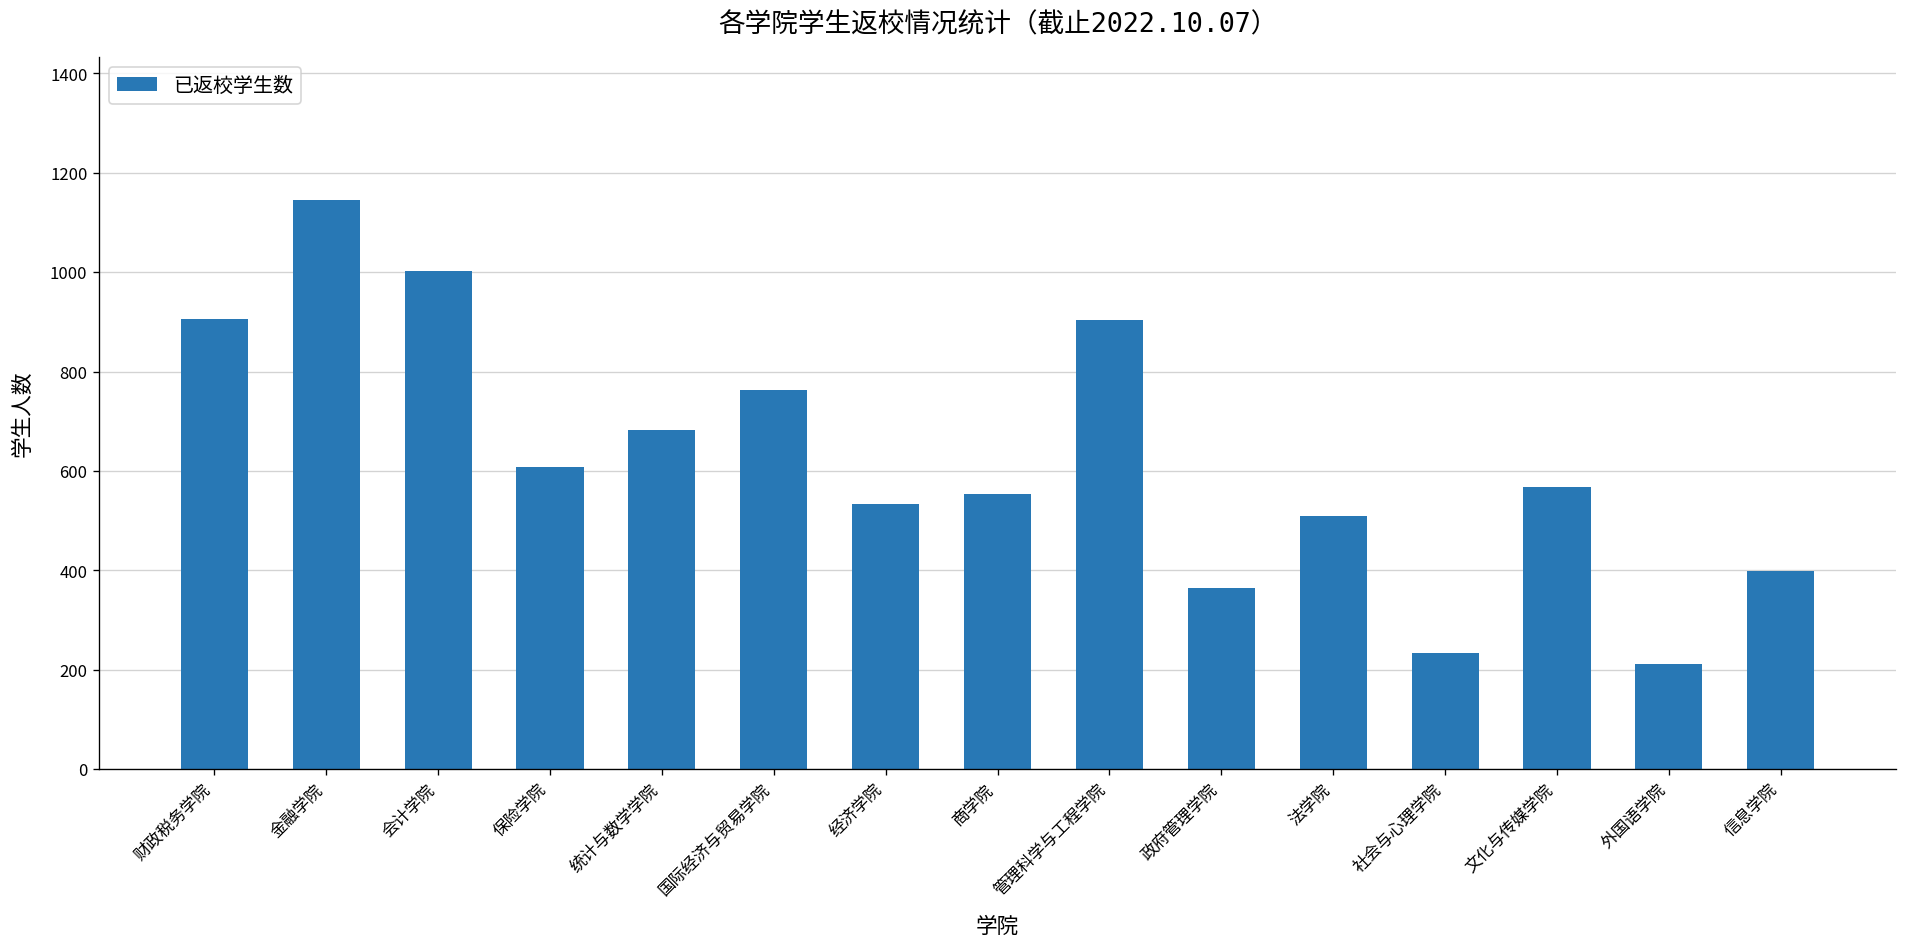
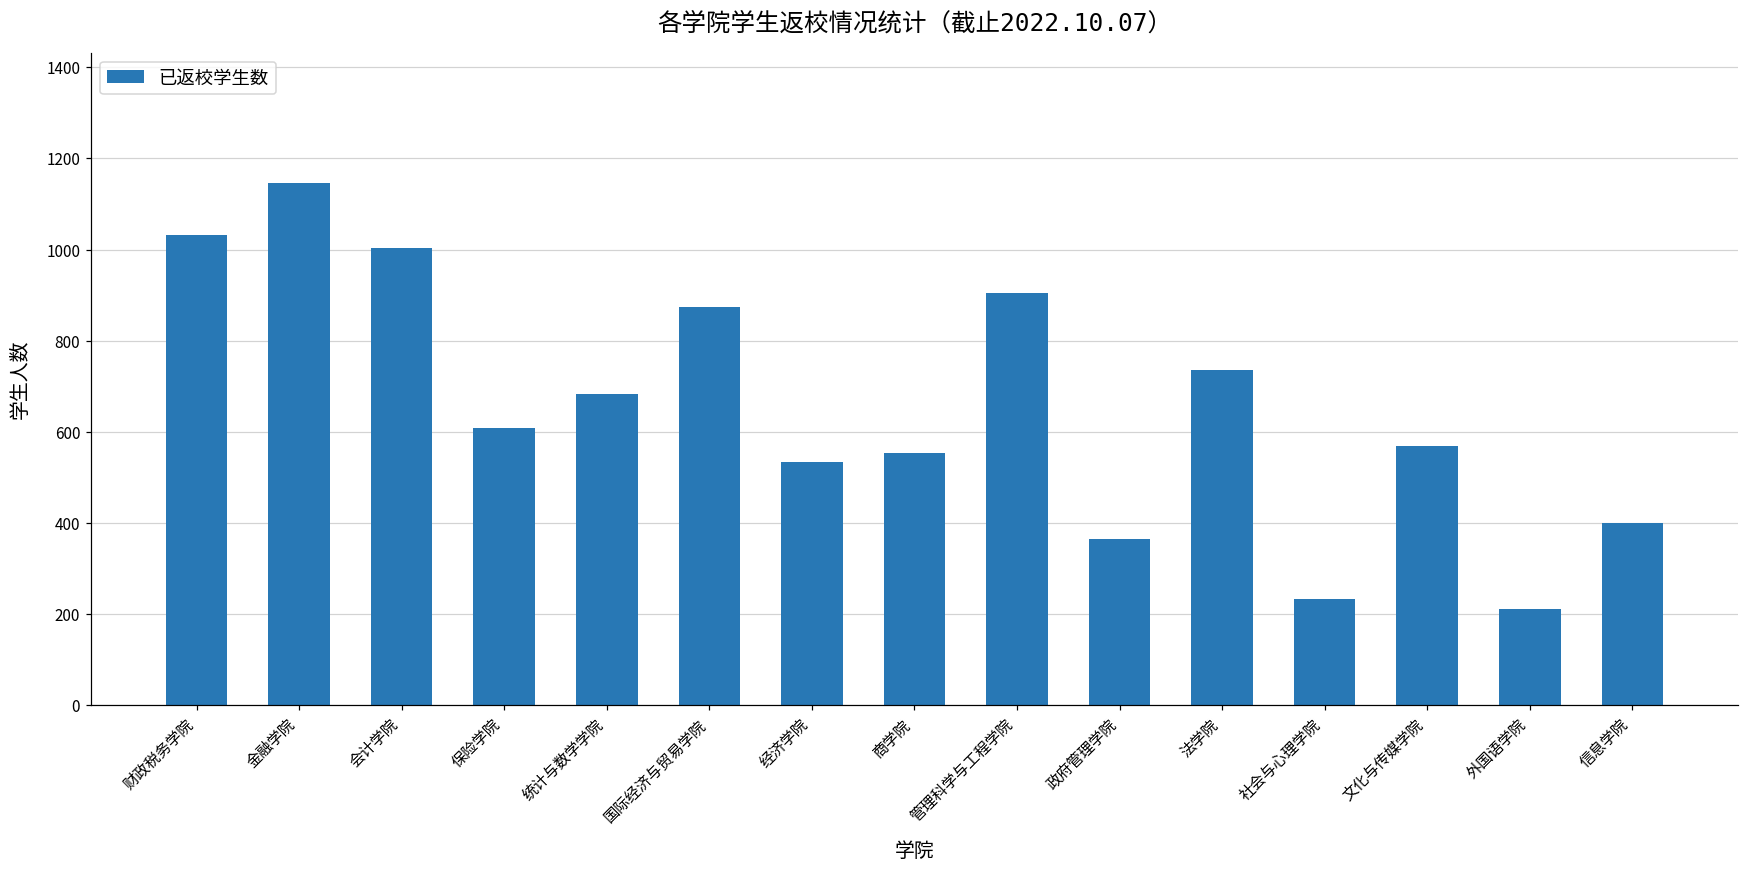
  {
-   "财政税务学院": 910,
+   "财政税务学院": 1030,
    "金融学院": 1150,
    "会计学院": 1000,
    "保险学院": 610,
    "统计与数学学院": 680,
-   "国际经济与贸易学院": 760,
+   "国际经济与贸易学院": 870,
    "经济学院": 530,
    "商学院": 550,
    "管理科学与工程学院": 900,
    "政府管理学院": 370,
-   "法学院": 510,
+   "法学院": 740,
    "社会与心理学院": 230,
    "文化与传媒学院": 570,
    "外国语学院": 210,
    "信息学院": 400
  }
